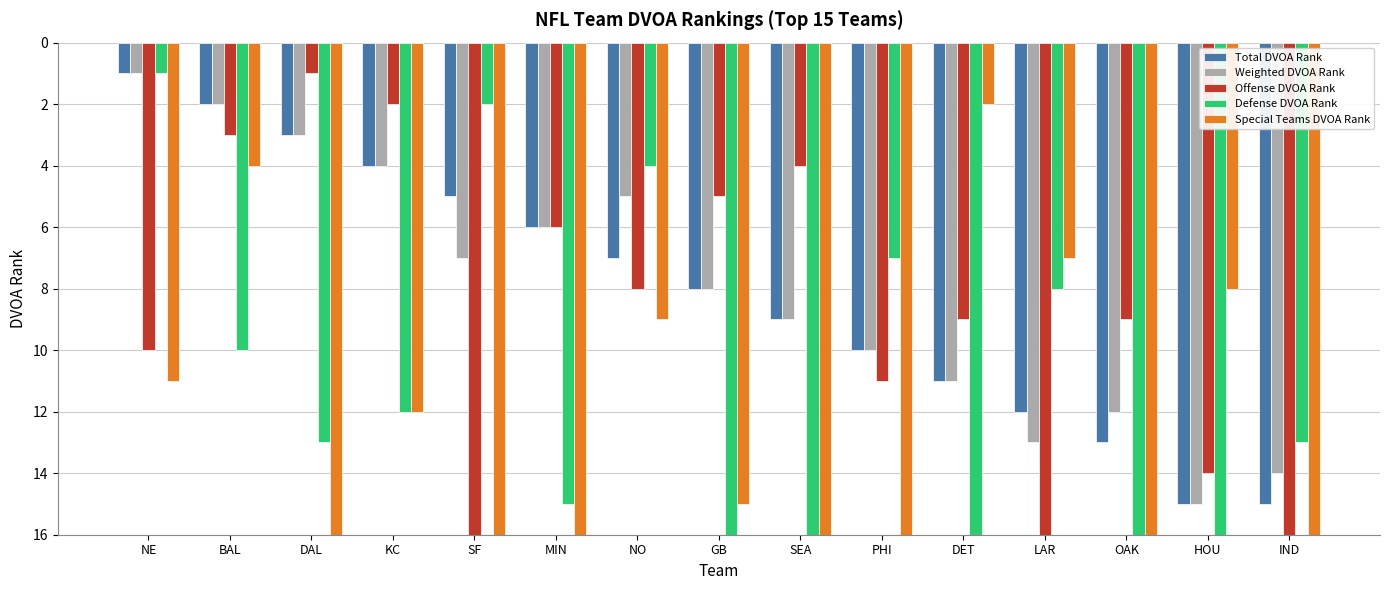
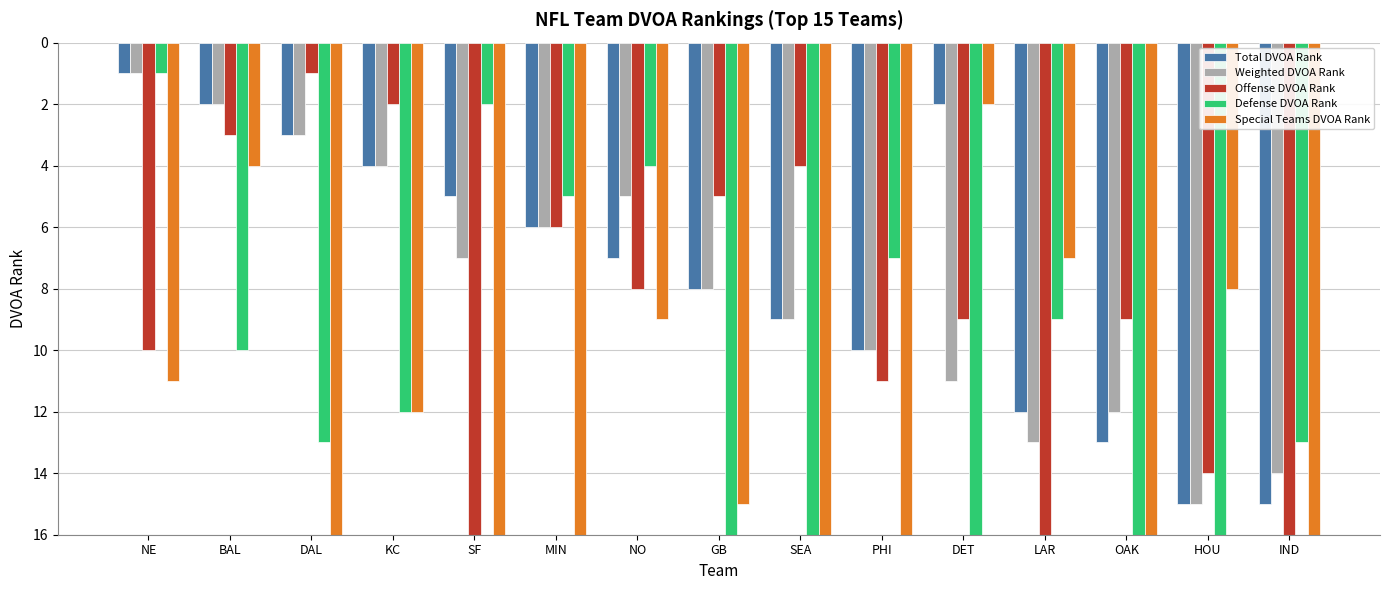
  {
    "Total DVOA Rank": {
      "NE": 1,
      "BAL": 2,
      "DAL": 3,
      "KC": 4,
      "SF": 5,
      "MIN": 6,
      "NO": 7,
      "GB": 8,
      "SEA": 9,
      "PHI": 10,
-     "DET": 11,
+     "DET": 2,
      "LAR": 12,
      "OAK": 13,
      "HOU": 15,
      "IND": 15
    },
    "Weighted DVOA Rank": {
      "NE": 1,
      "BAL": 2,
      "DAL": 3,
      "KC": 4,
      "SF": 7,
      "MIN": 6,
      "NO": 5,
      "GB": 8,
      "SEA": 9,
      "PHI": 10,
      "DET": 11,
      "LAR": 13,
      "OAK": 12,
      "HOU": 15,
      "IND": 14
    },
    "Offense DVOA Rank": {
      "NE": 10,
      "BAL": 3,
      "DAL": 1,
      "KC": 2,
      "SF": 16,
      "MIN": 6,
      "NO": 8,
      "GB": 5,
      "SEA": 4,
      "PHI": 11,
      "DET": 9,
      "OAK": 9,
      "HOU": 14
    },
    "Defense DVOA Rank": {
      "NE": 1,
      "BAL": 10,
      "DAL": 13,
      "KC": 12,
      "SF": 2,
-     "MIN": 15,
+     "MIN": 5,
      "NO": 4,
      "PHI": 7,
-     "LAR": 8,
+     "LAR": 9,
      "IND": 13
    },
    "Special Teams DVOA Rank": {
      "NE": 11,
      "BAL": 4,
      "KC": 12,
      "NO": 9,
      "GB": 15,
      "DET": 2,
      "LAR": 7,
      "HOU": 8
    }
  }
